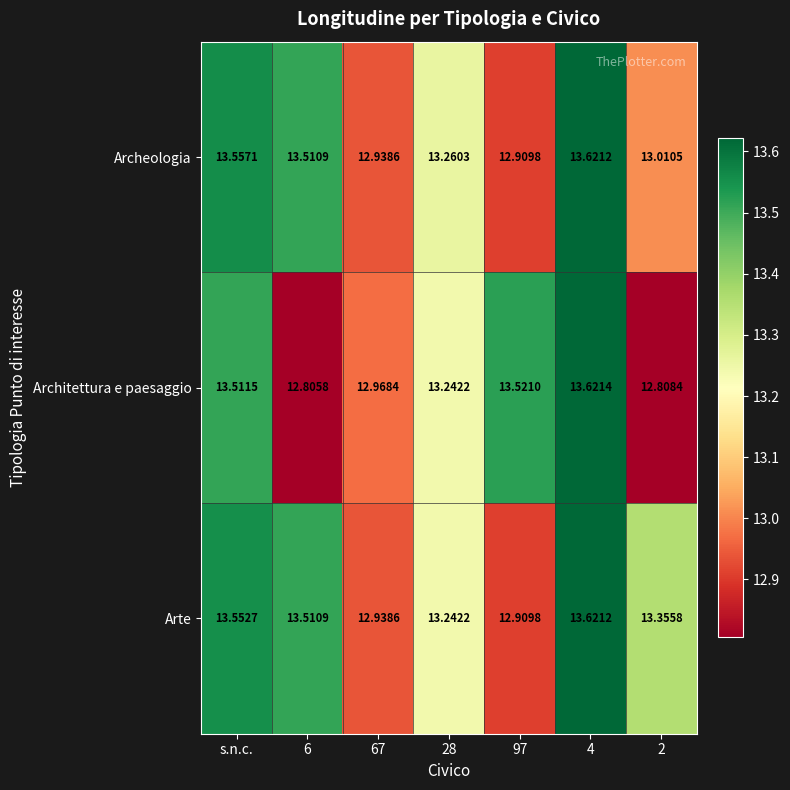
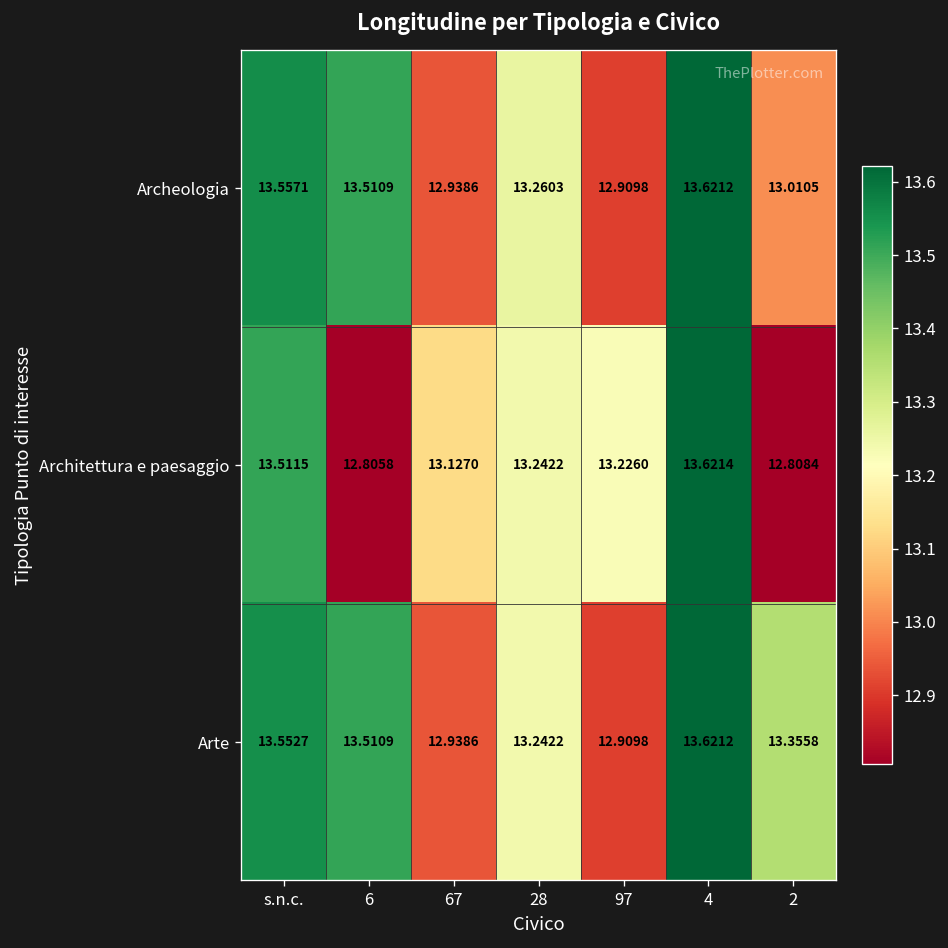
  {
    "Archeologia": {
      "s.n.c.": 13.5571,
      "6": 13.5109,
      "67": 12.9386,
      "28": 13.2603,
      "97": 12.9098,
      "4": 13.6212
    },
    "Architettura e paesaggio": {
      "s.n.c.": 13.5115,
      "6": 12.8058,
-     "67": 12.9684,
+     "67": 13.1270,
      "28": 13.2422,
-     "97": 13.5210,
+     "97": 13.2260,
      "4": 13.6214,
      "2": 12.8084
    },
    "Arte": {
      "s.n.c.": 13.5527,
      "6": 13.5109,
      "67": 12.9386,
      "28": 13.2422,
      "97": 12.9098,
      "4": 13.6212,
      "2": 13.3558
    }
  }
